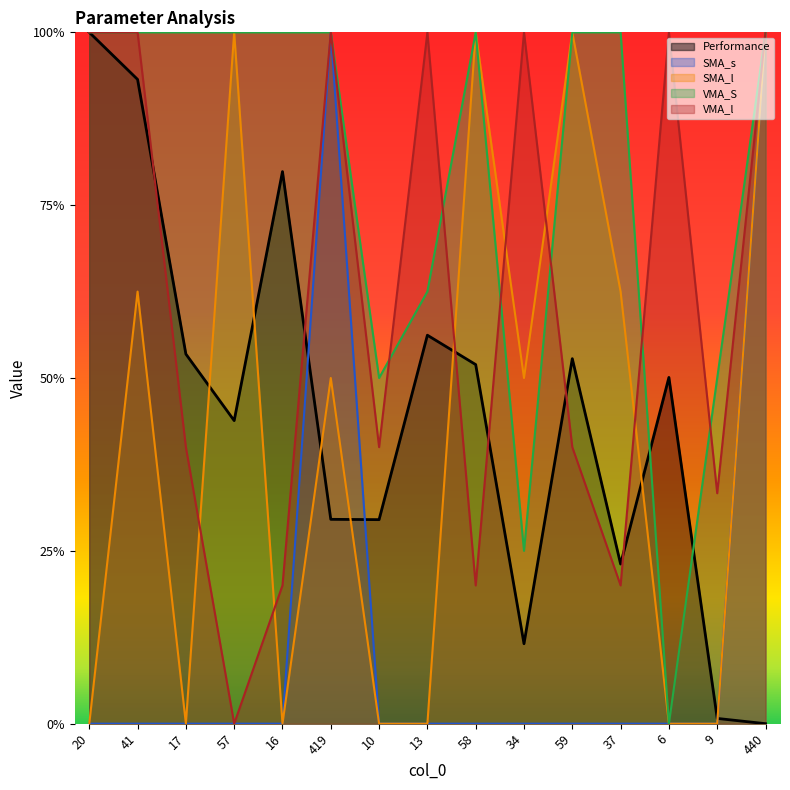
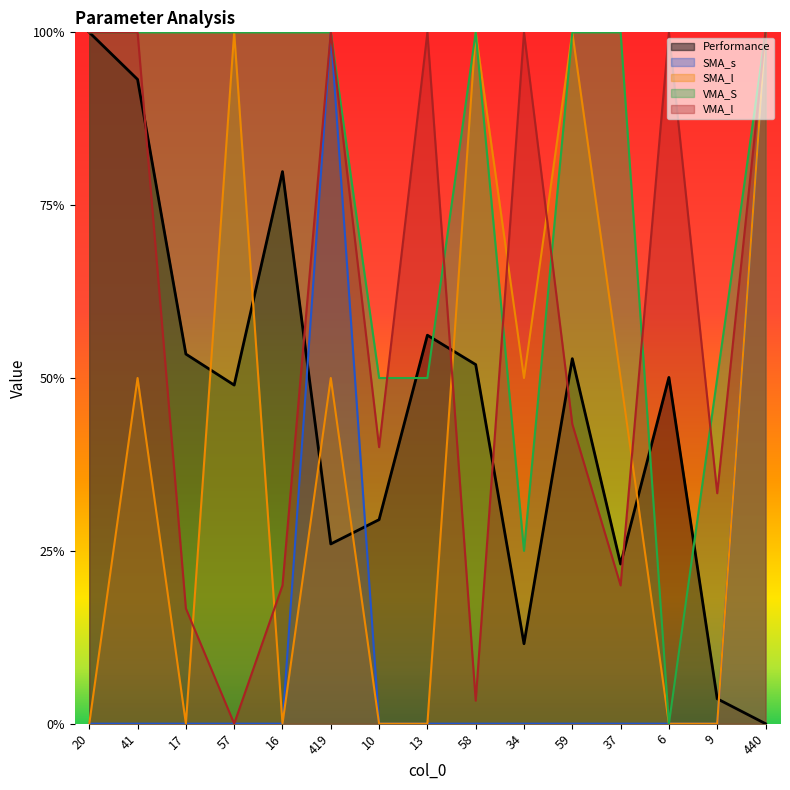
  {
    "Performance": {
      "41": "93%",
      "17": "53%",
-     "57": "44%",
+     "57": "49%",
      "16": "80%",
-     "419": "30%",
+     "419": "26%",
      "10": "30%",
      "13": "56%",
      "58": "52%",
      "34": "12%",
      "59": "53%",
      "37": "23%",
      "6": "50%",
-     "9": "1%",
+     "9": "4%",
      "440": "0%"
    },
    "SMA_s": {
      "41": "0%",
      "58": "0%",
      "34": "0%",
      "59": "0%",
      "37": "0%"
    },
    "SMA_l": {
-     "41": "63%",
+     "41": "50%",
      "419": "50%",
      "34": "50%",
-     "37": "63%"
+     "37": "50%"
    },
    "VMA_S": {
      "17": "100%",
      "16": "100%",
      "10": "50%",
-     "13": "63%",
+     "13": "50%",
      "34": "25%",
      "37": "100%",
      "9": "50%"
    },
    "VMA_l": {
-     "17": "40%",
+     "17": "17%",
      "16": "20%",
      "10": "40%",
      "13": "100%",
-     "58": "20%",
+     "58": "3%",
      "34": "100%",
-     "59": "40%",
+     "59": "43%",
      "37": "20%",
      "6": "100%",
      "9": "33%"
    }
  }
